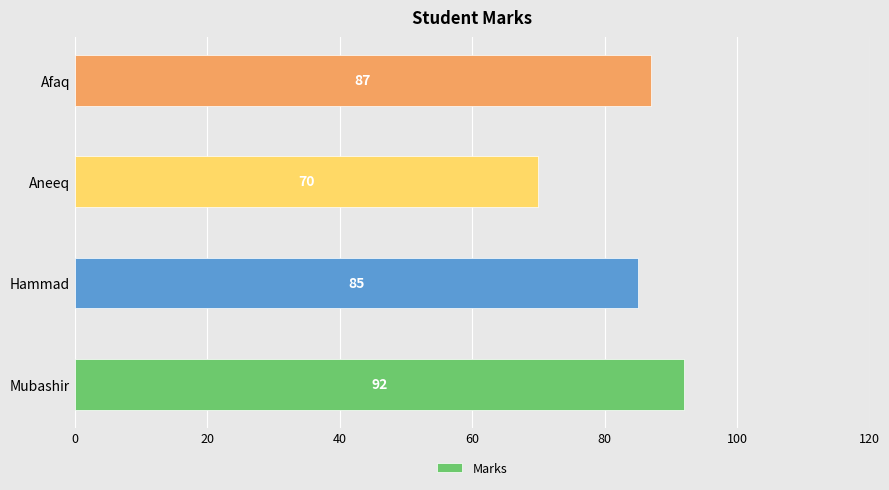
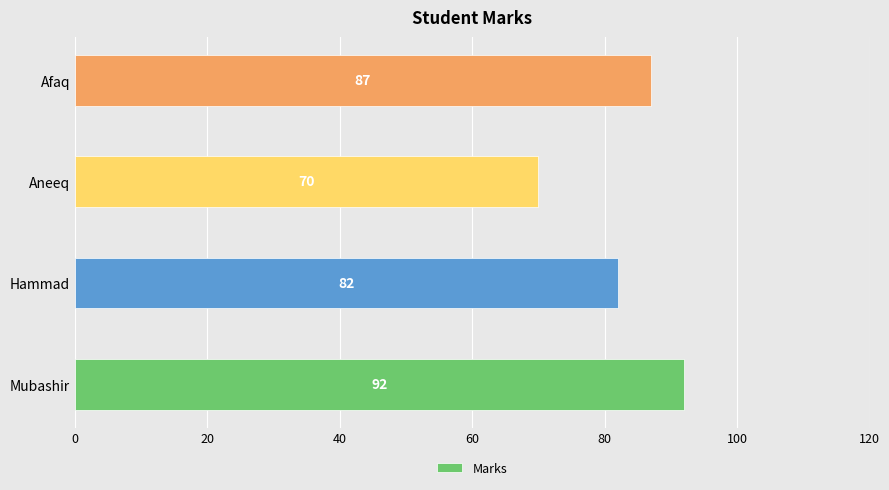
  {
    "Afaq": 87,
    "Aneeq": 70,
-   "Hammad": 85,
+   "Hammad": 82,
    "Mubashir": 92
  }
